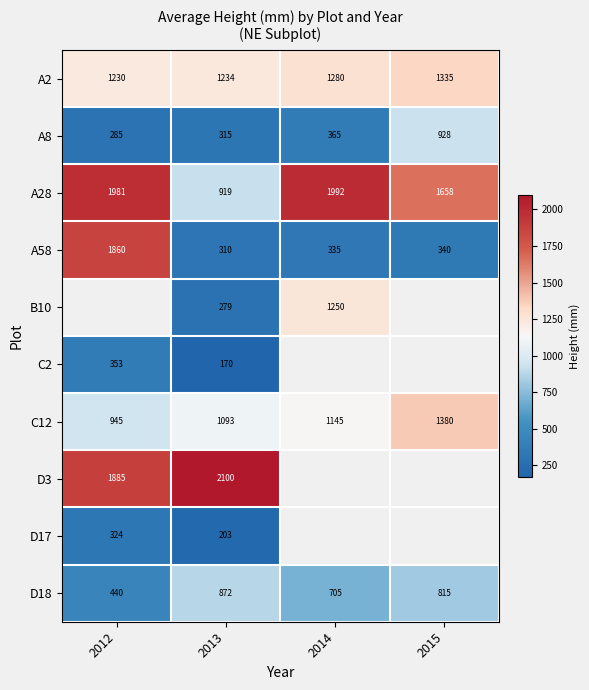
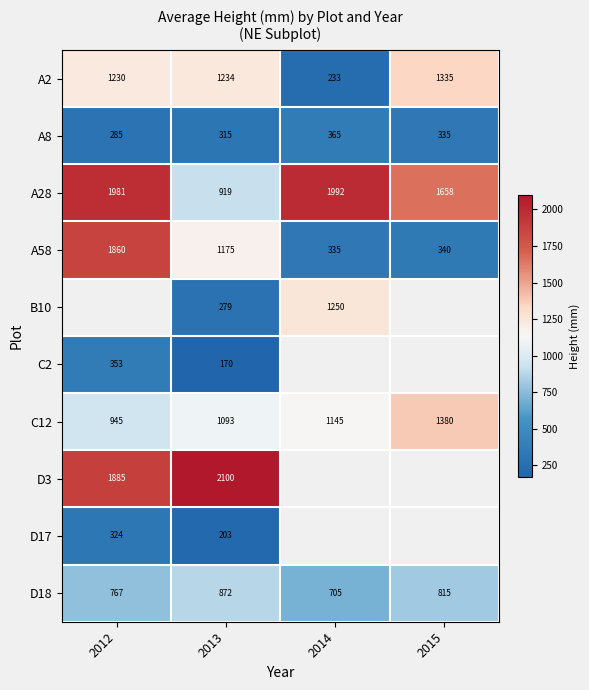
  {
    "A2": {
      "2012": 1230,
      "2013": 1234,
-     "2014": 1280,
+     "2014": 233,
      "2015": 1335
    },
    "A8": {
      "2012": 285,
      "2013": 315,
      "2014": 365,
-     "2015": 928
+     "2015": 335
    },
    "A28": {
      "2012": 1981,
      "2013": 919,
      "2014": 1992,
      "2015": 1658
    },
    "A58": {
      "2012": 1860,
-     "2013": 310,
+     "2013": 1175,
      "2014": 335,
      "2015": 340
    },
    "B10": {
      "2013": 279,
      "2014": 1250
    },
    "C2": {
      "2012": 353,
      "2013": 170
    },
    "C12": {
      "2012": 945,
      "2013": 1093,
      "2014": 1145,
      "2015": 1380
    },
    "D3": {
      "2012": 1885,
      "2013": 2100
    },
    "D17": {
      "2012": 324,
      "2013": 203
    },
    "D18": {
-     "2012": 440,
+     "2012": 767,
      "2013": 872,
      "2014": 705,
      "2015": 815
    }
  }
